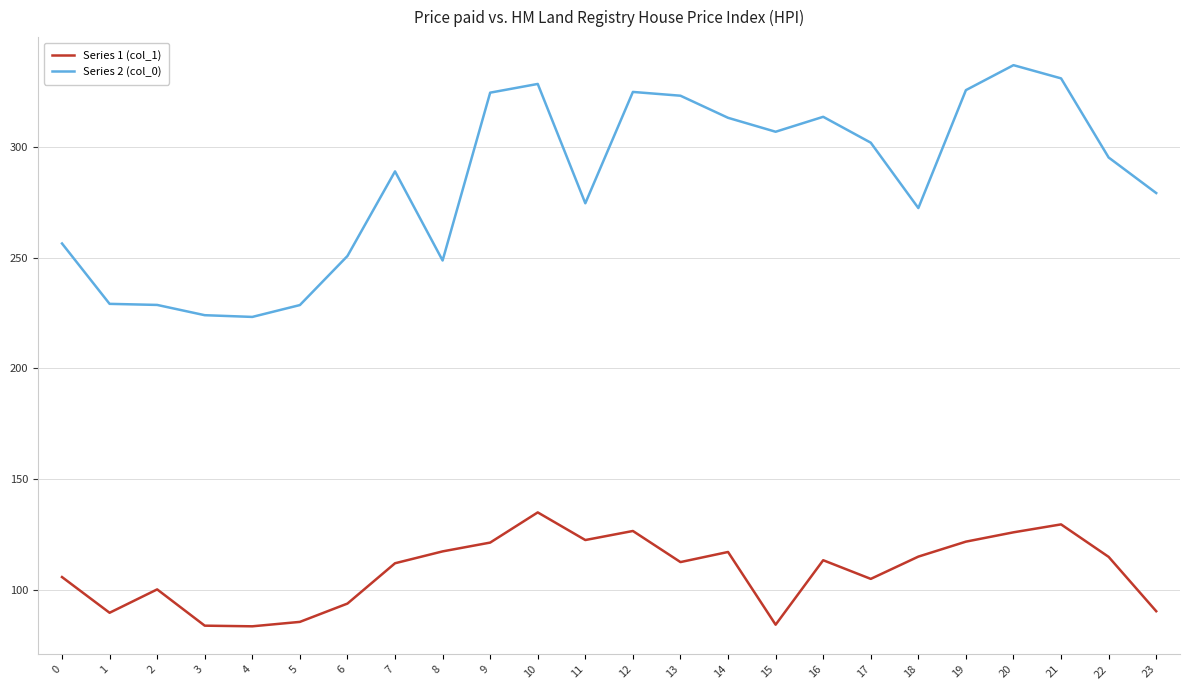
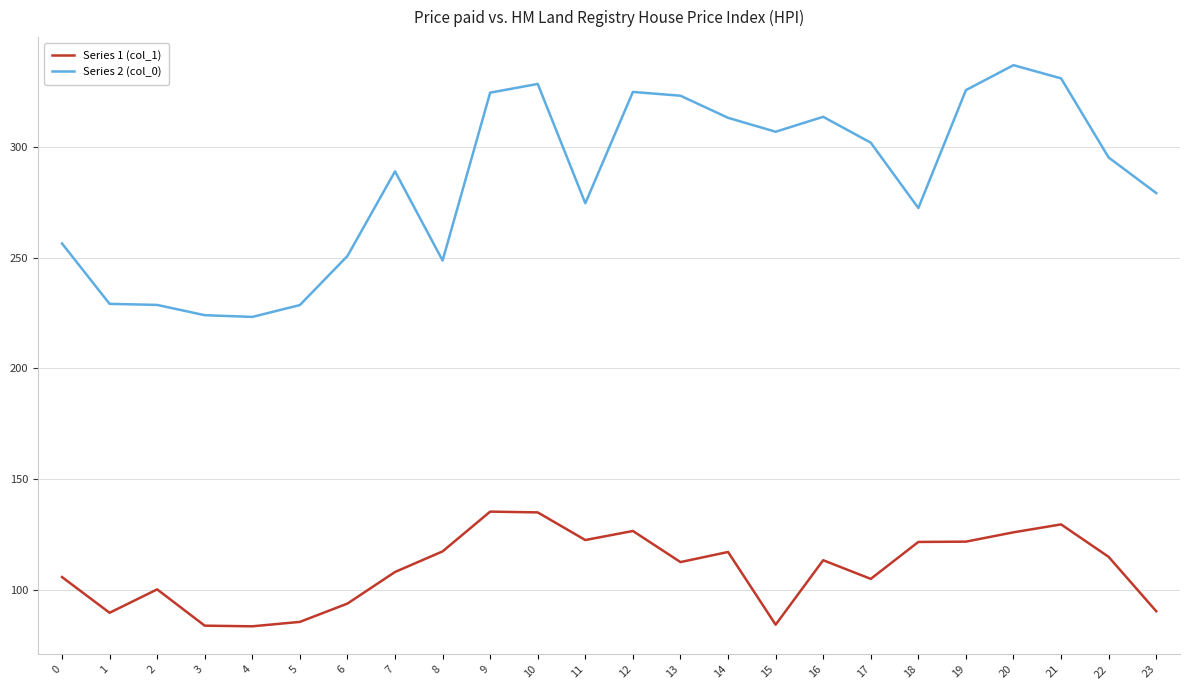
  {
    "Series 1 (col_1)": {
      "0": 106,
      "1": 89,
      "2": 100,
      "3": 84,
      "4": 83,
      "5": 85,
      "6": 94,
-     "7": 112,
+     "7": 108,
      "8": 117,
-     "9": 121,
+     "9": 135,
      "10": 135,
      "11": 122,
      "12": 126,
      "13": 112,
      "14": 117,
      "15": 84,
      "16": 113,
      "17": 105,
-     "18": 115,
+     "18": 122,
      "19": 122,
      "20": 126,
      "21": 129,
      "22": 115,
      "23": 90
    },
    "Series 2 (col_0)": {
      "0": 257,
      "1": 229,
      "2": 229,
      "3": 224,
      "4": 223,
      "5": 229,
      "6": 251,
      "7": 289,
      "8": 249,
      "9": 325,
      "10": 329,
      "11": 275,
      "12": 325,
      "13": 323,
      "14": 313,
      "15": 307,
      "16": 314,
      "17": 302,
      "18": 273,
      "19": 326,
      "20": 337,
      "21": 331,
      "22": 295,
      "23": 279
    }
  }
